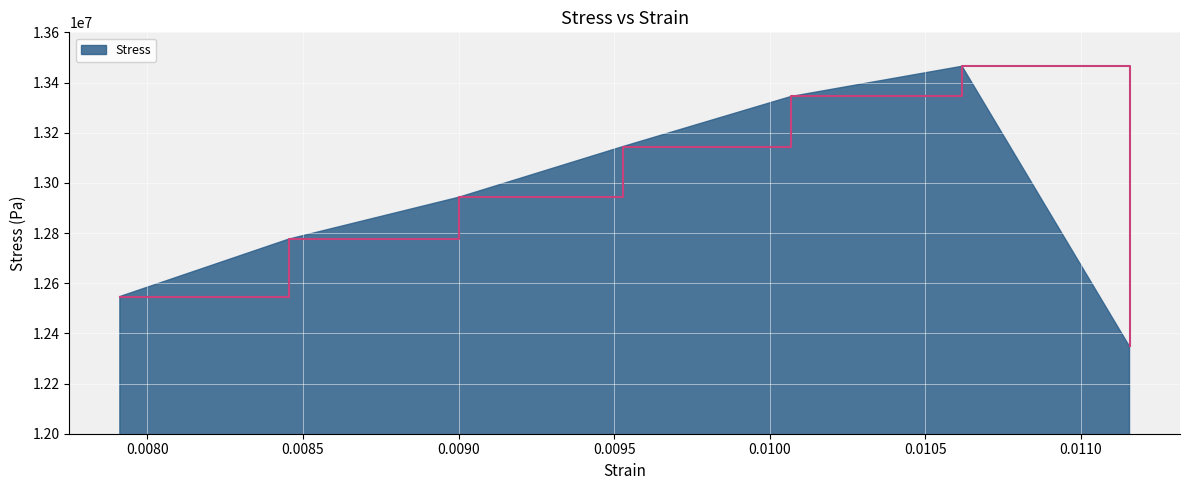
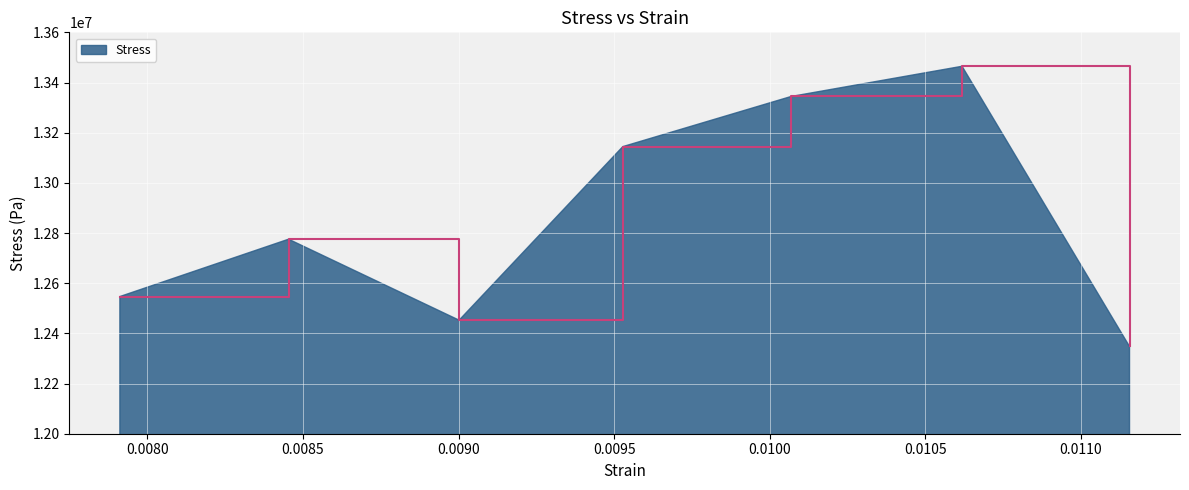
  {
-   "0.0090": 12940000
+   "0.0090": 12450000
  }
